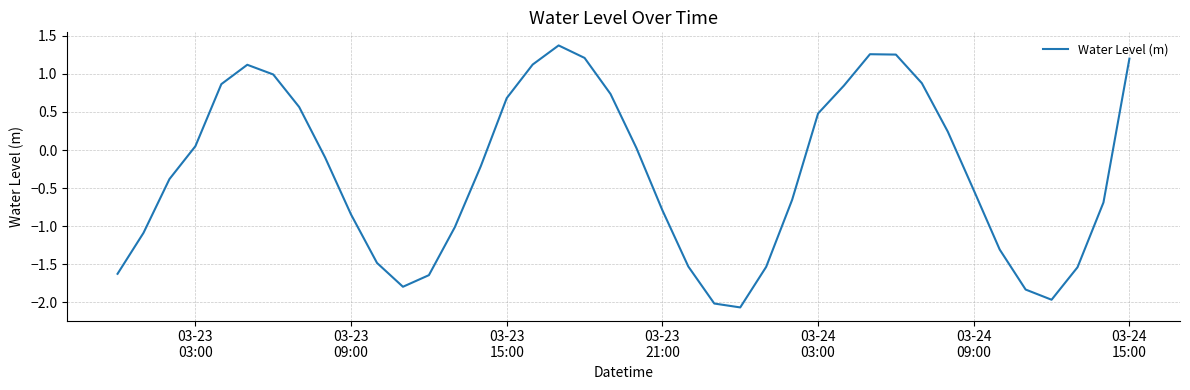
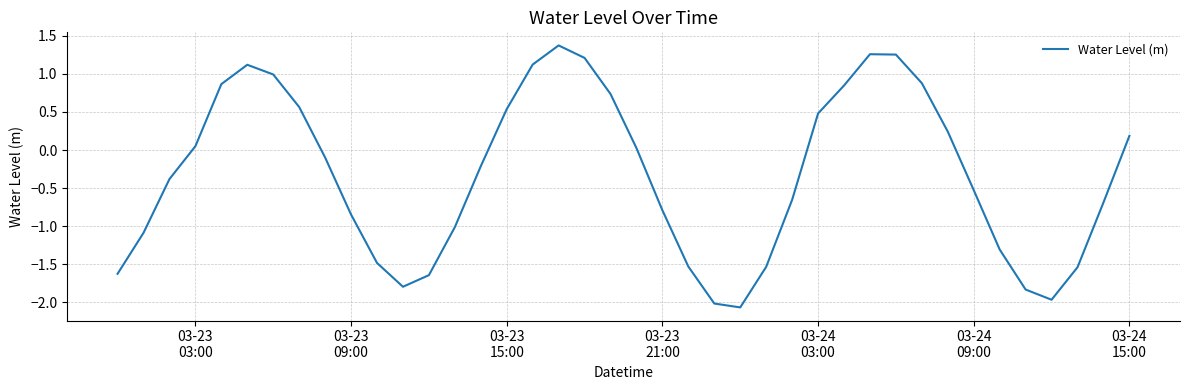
  {
    "03-23 03:00": 0.1,
    "03-23 09:00": -0.8,
-   "03-23 15:00": 0.7,
+   "03-23 15:00": 0.5,
    "03-23 21:00": -0.8,
    "03-24 03:00": 0.5,
    "03-24 09:00": -0.5,
-   "03-24 15:00": 1.2
+   "03-24 15:00": 0.2
  }
